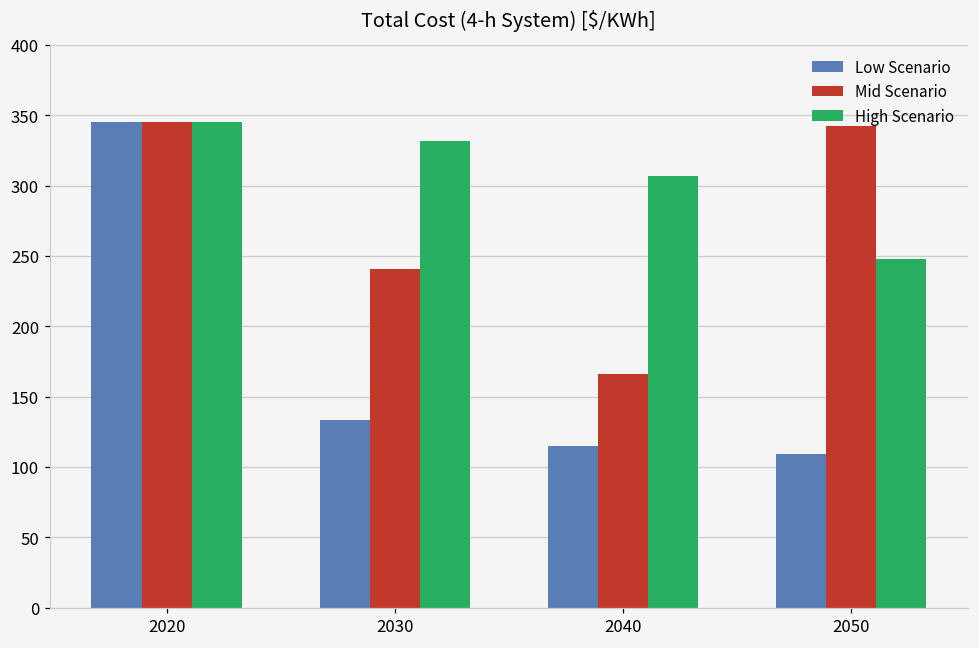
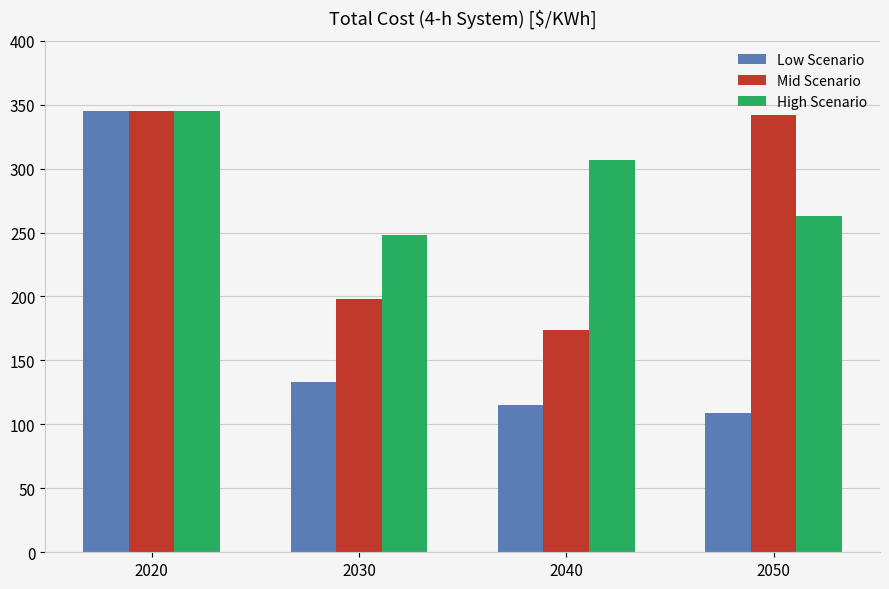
  {
    "Low Scenario": {
      "2020": 345,
      "2030": 133,
      "2040": 115,
      "2050": 109
    },
    "Mid Scenario": {
      "2020": 345,
-     "2030": 241,
-     "2040": 166,
+     "2030": 198,
+     "2040": 174,
      "2050": 342
    },
    "High Scenario": {
      "2020": 345,
-     "2030": 332,
+     "2030": 248,
      "2040": 307,
-     "2050": 248
+     "2050": 263
    }
  }
